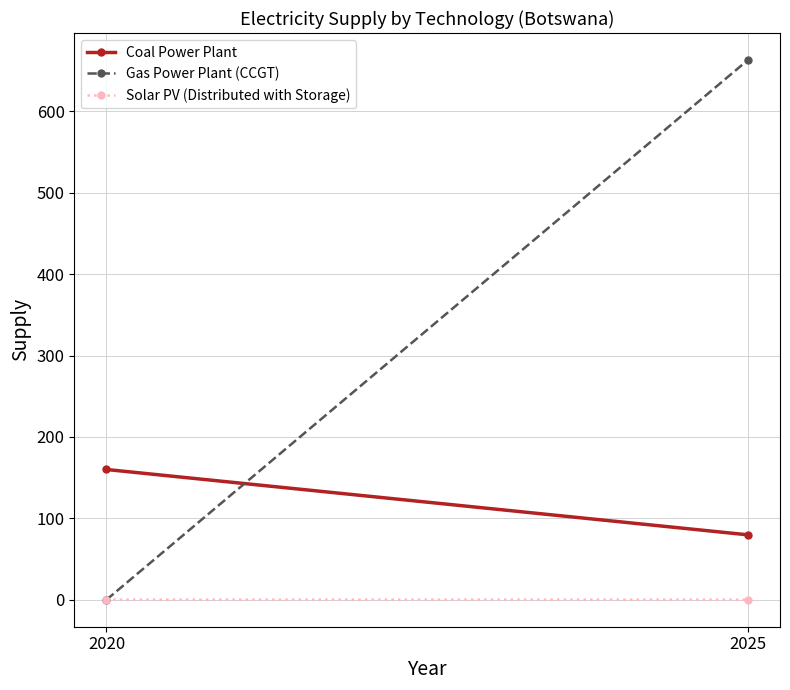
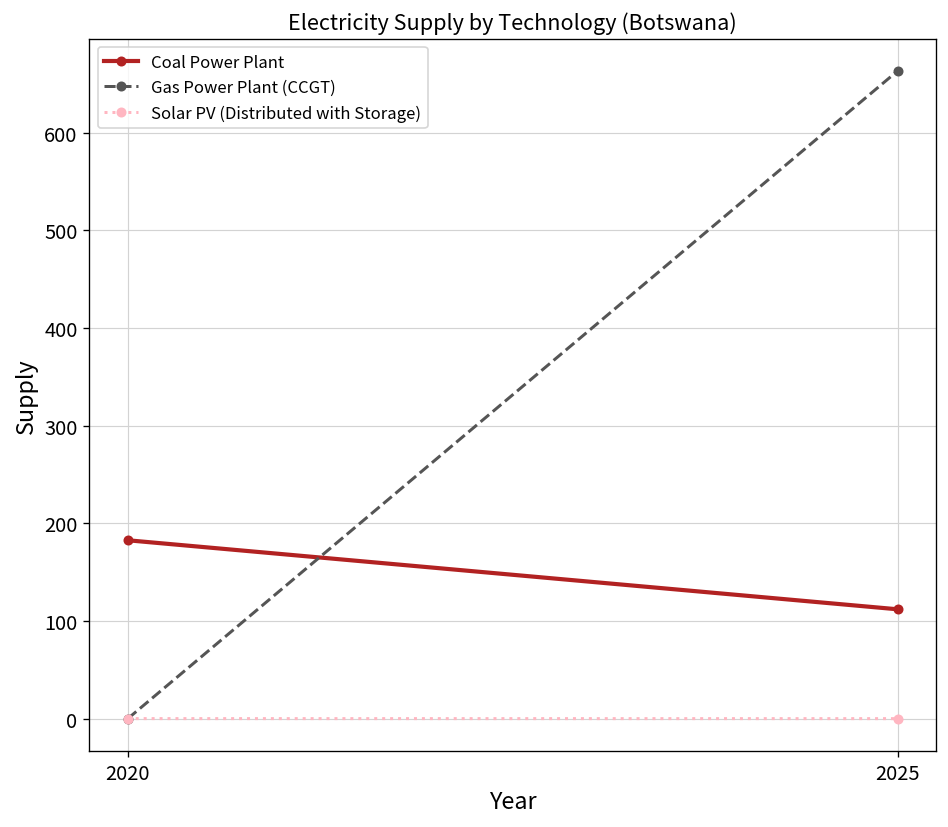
  {
    "Coal Power Plant": {
-     "2020": 160,
-     "2025": 80
+     "2020": 180,
+     "2025": 110
    },
    "Gas Power Plant (CCGT)": {
      "2025": 660
    },
    "Solar PV (Distributed with Storage)": {
      "2025": 0
    }
  }
